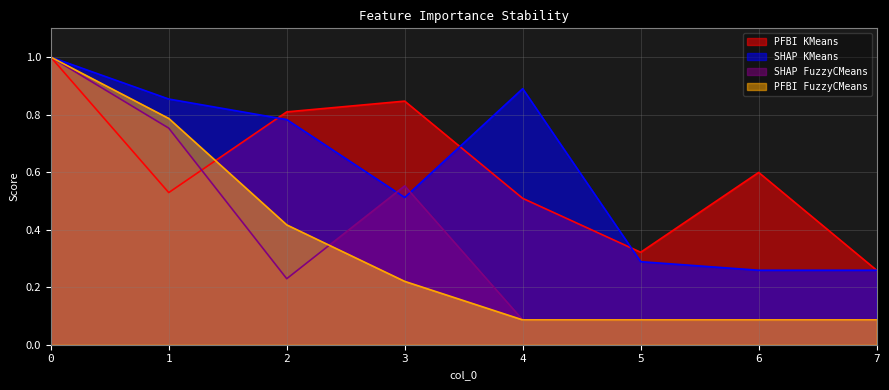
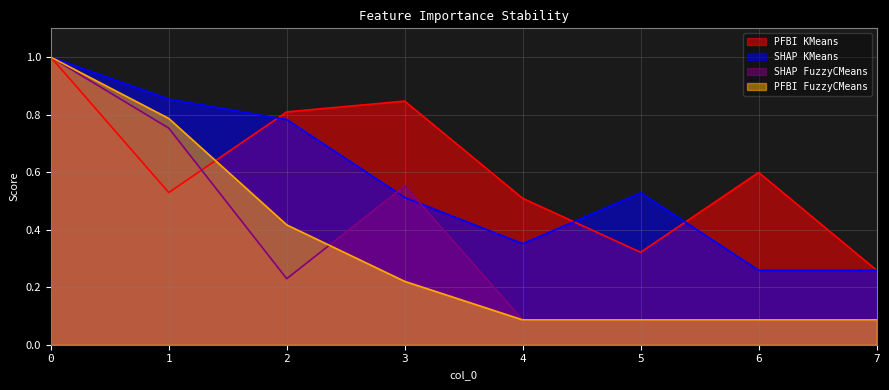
  {
    "PFBI KMeans": {
      "1": 0.53,
      "2": 0.81,
      "3": 0.85,
      "4": 0.51,
      "5": 0.32,
      "6": 0.60
    },
    "SHAP KMeans": {
      "1": 0.85,
      "2": 0.78,
      "3": 0.51,
-     "4": 0.89,
-     "5": 0.29,
+     "4": 0.35,
+     "5": 0.53,
      "6": 0.26
    },
    "SHAP FuzzyCMeans": {
      "1": 0.75,
      "2": 0.23,
      "3": 0.55
    },
    "PFBI FuzzyCMeans": {
      "1": 0.79,
      "2": 0.42,
      "3": 0.22
    }
  }
